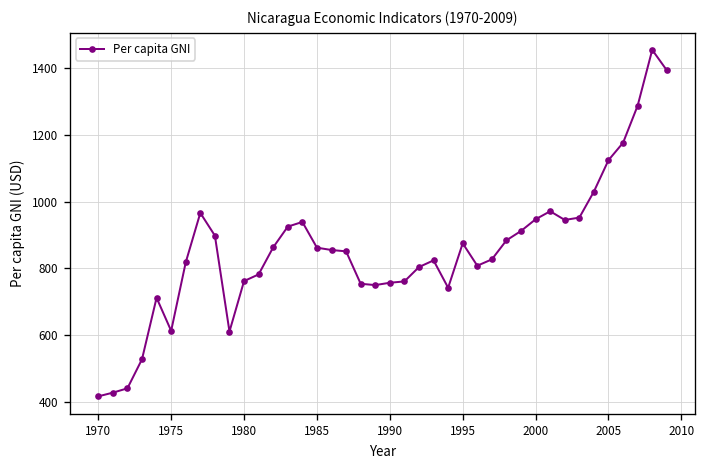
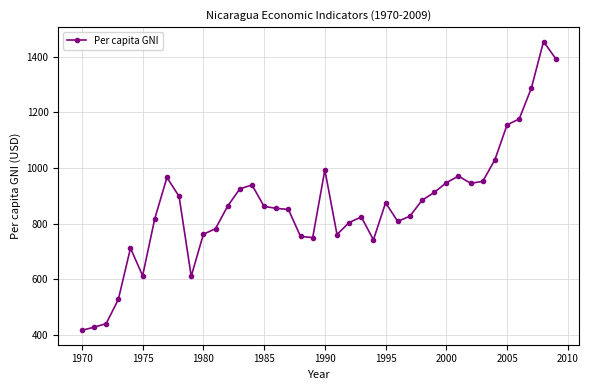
  {
    "1970": 420,
    "1975": 610,
    "1980": 760,
    "1985": 860,
-   "1990": 760,
+   "1990": 990,
    "1995": 880,
    "2000": 950,
-   "2005": 1120
+   "2005": 1160
  }
